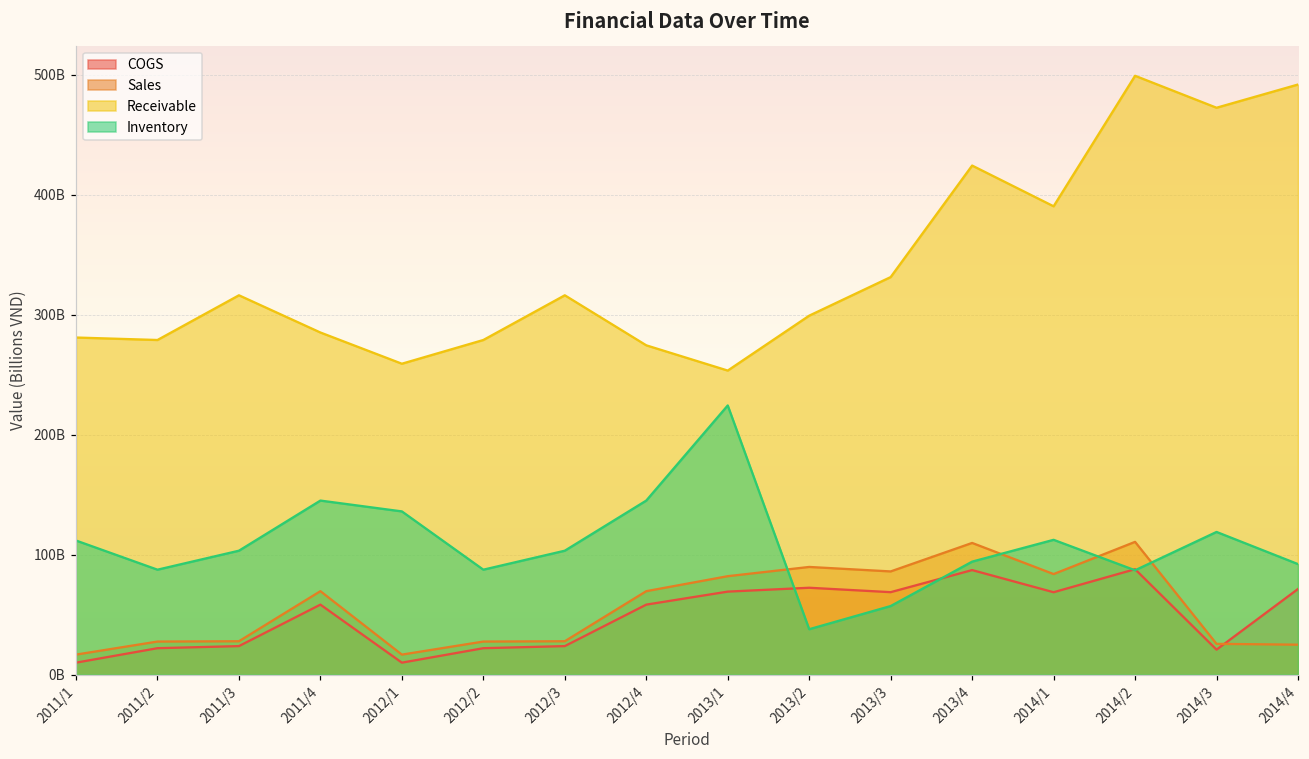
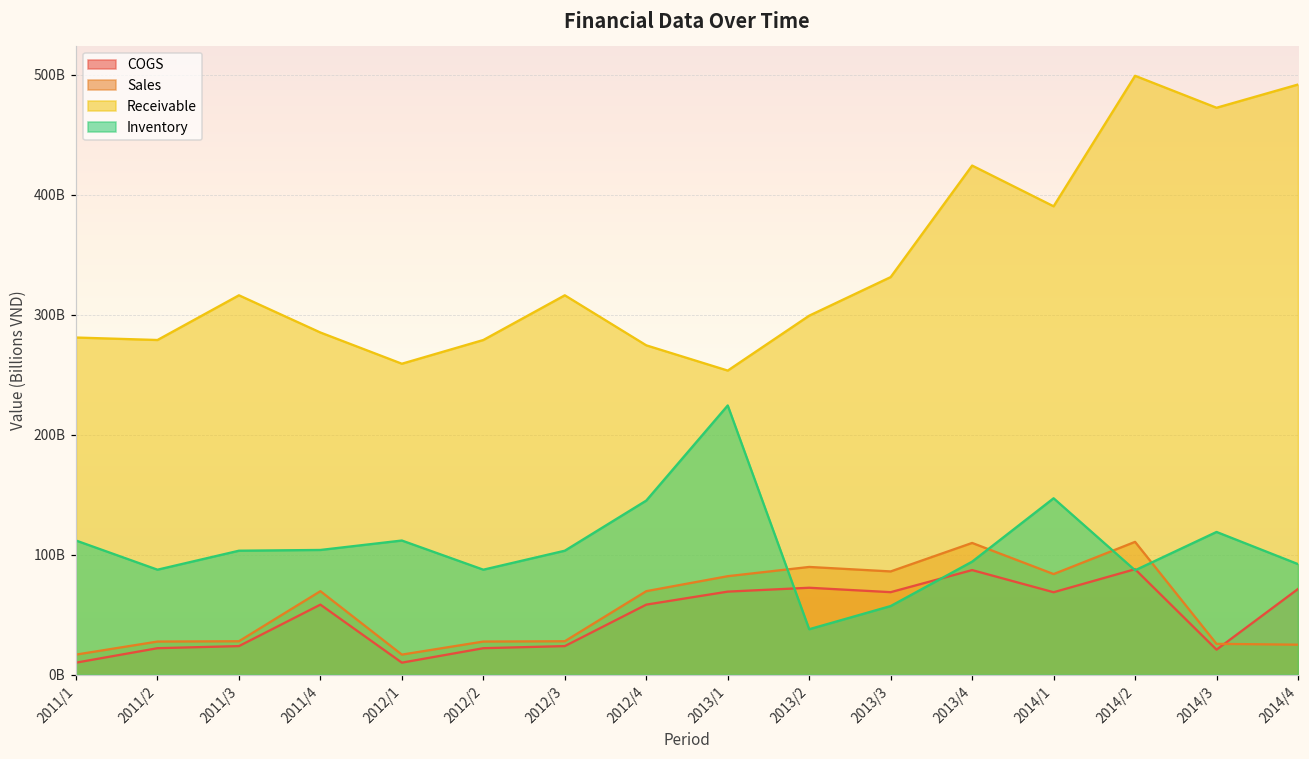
  {
    "Receivable": {
      "2011/1": 281000000000,
      "2011/2": 279000000000,
      "2011/3": 316000000000,
      "2011/4": 285000000000,
      "2012/1": 259000000000,
      "2012/2": 279000000000,
      "2012/3": 316000000000,
      "2012/4": 275000000000,
      "2013/1": 254000000000,
      "2013/2": 299000000000,
      "2013/3": 331000000000,
      "2013/4": 424000000000,
      "2014/1": 390000000000,
      "2014/2": 499000000000,
      "2014/3": 473000000000,
      "2014/4": 492000000000
    },
    "Inventory": {
      "2011/1": 112000000000,
      "2011/2": 88000000000,
      "2011/3": 103000000000,
-     "2011/4": 145000000000,
-     "2012/1": 136000000000,
+     "2011/4": 104000000000,
+     "2012/1": 112000000000,
      "2012/2": 88000000000,
      "2012/3": 103000000000,
      "2012/4": 145000000000,
      "2013/1": 224000000000,
      "2013/2": 38000000000,
      "2013/3": 57000000000,
      "2013/4": 94000000000,
-     "2014/1": 112000000000,
+     "2014/1": 147000000000,
      "2014/3": 119000000000,
      "2014/4": 92000000000
    }
  }
